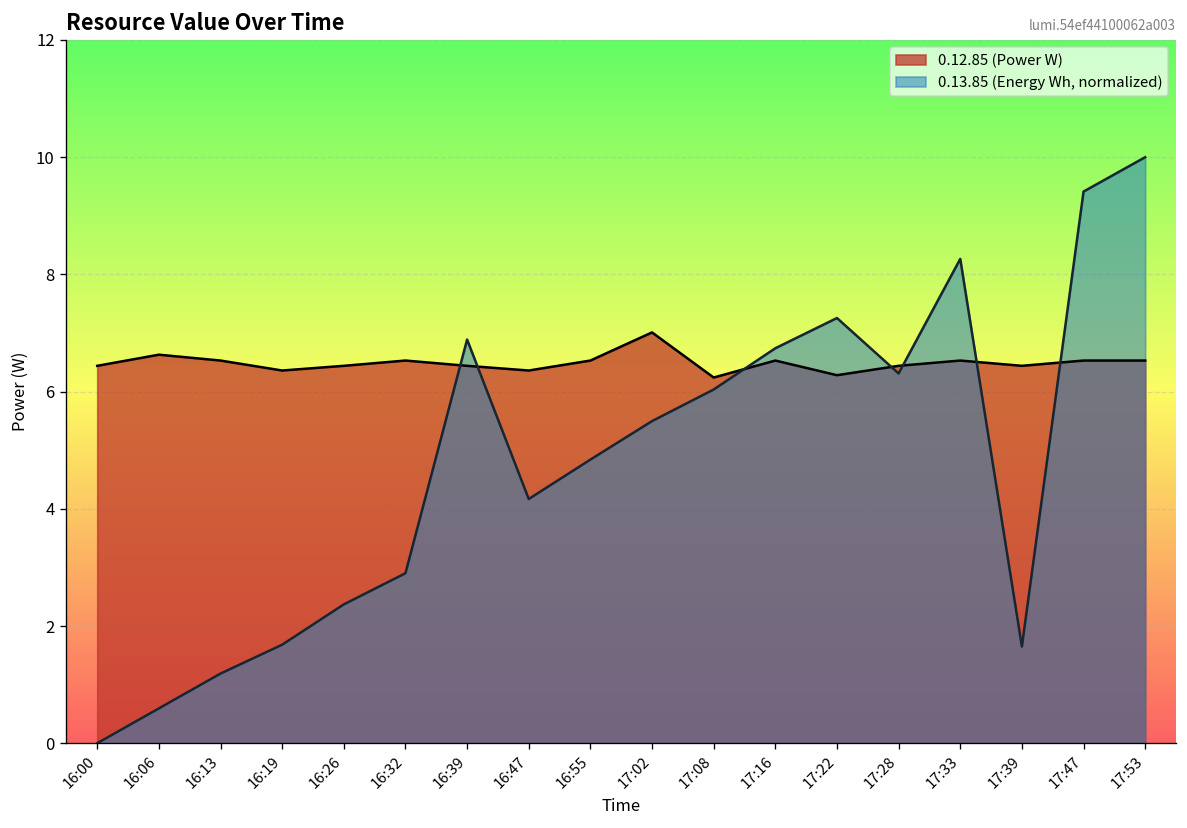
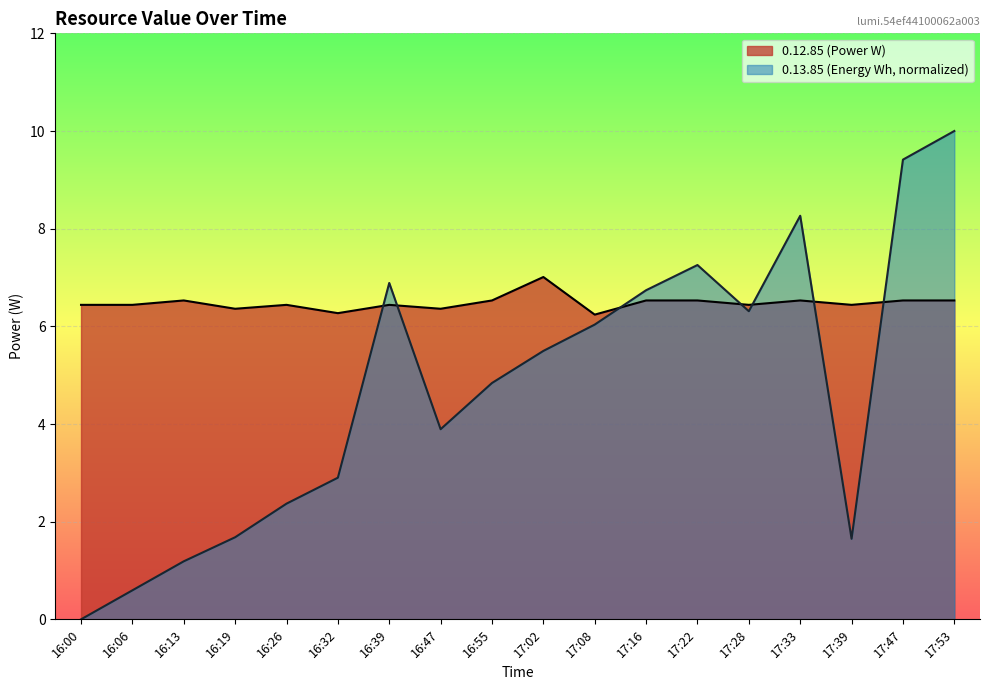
  {
    "0.12.85 (Power W)": {
      "16:00": 6.4,
-     "16:06": 6.6,
+     "16:06": 6.4,
      "16:13": 6.5,
      "16:19": 6.4,
      "16:26": 6.4,
-     "16:32": 6.5,
+     "16:32": 6.3,
      "16:39": 6.4,
      "16:47": 6.4,
      "16:55": 6.5,
      "17:02": 7.0,
      "17:08": 6.2,
      "17:16": 6.5,
-     "17:22": 6.3,
+     "17:22": 6.5,
      "17:28": 6.4,
      "17:33": 6.5,
      "17:39": 6.4,
      "17:47": 6.5,
      "17:53": 6.5
    },
    "0.13.85 (Energy Wh, normalized)": {
      "16:00": 0.0,
      "16:06": 0.6,
      "16:13": 1.2,
      "16:19": 1.7,
      "16:26": 2.4,
      "16:32": 2.9,
      "16:39": 6.9,
-     "16:47": 4.2,
+     "16:47": 3.9,
      "16:55": 4.8,
      "17:02": 5.5,
      "17:08": 6.0,
      "17:16": 6.7,
      "17:22": 7.3,
      "17:28": 6.3,
      "17:33": 8.3,
      "17:39": 1.6,
      "17:47": 9.4,
      "17:53": 10.0
    }
  }
